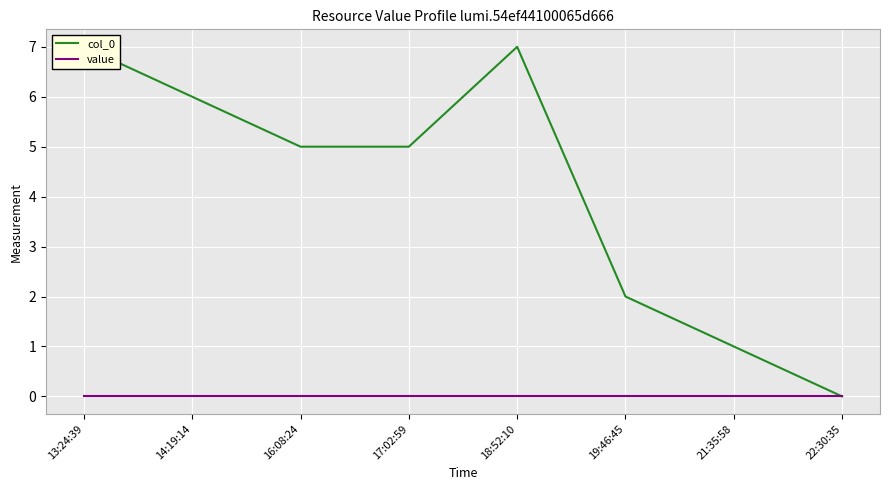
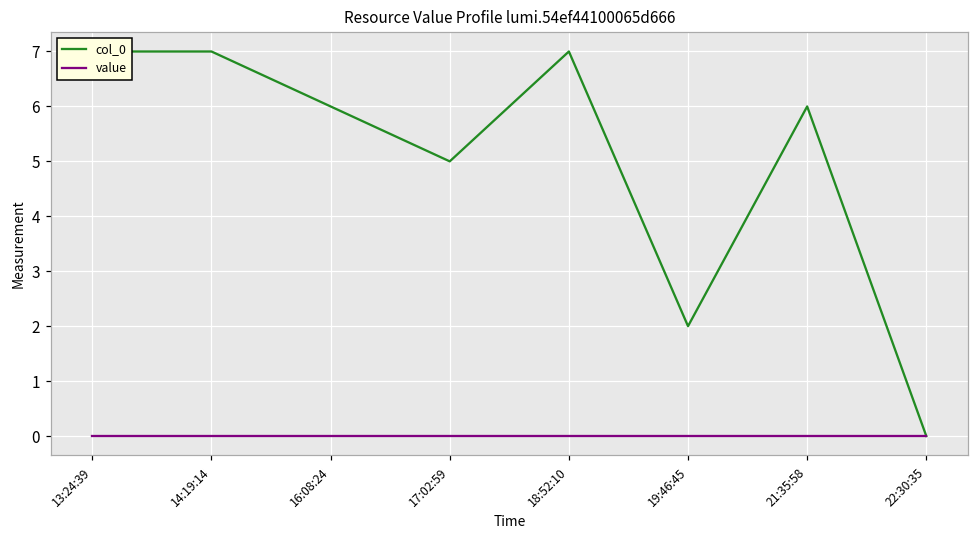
  {
    "col_0": {
-     "14:19:14": 6,
-     "16:08:24": 5,
+     "14:19:14": 7,
+     "16:08:24": 6,
      "17:02:59": 5,
      "18:52:10": 7,
      "19:46:45": 2,
-     "21:35:58": 1
+     "21:35:58": 6
    },
    "value": {
      "13:24:39": 0,
      "14:19:14": 0,
      "16:08:24": 0,
      "17:02:59": 0,
      "18:52:10": 0,
      "19:46:45": 0,
      "21:35:58": 0
    }
  }
